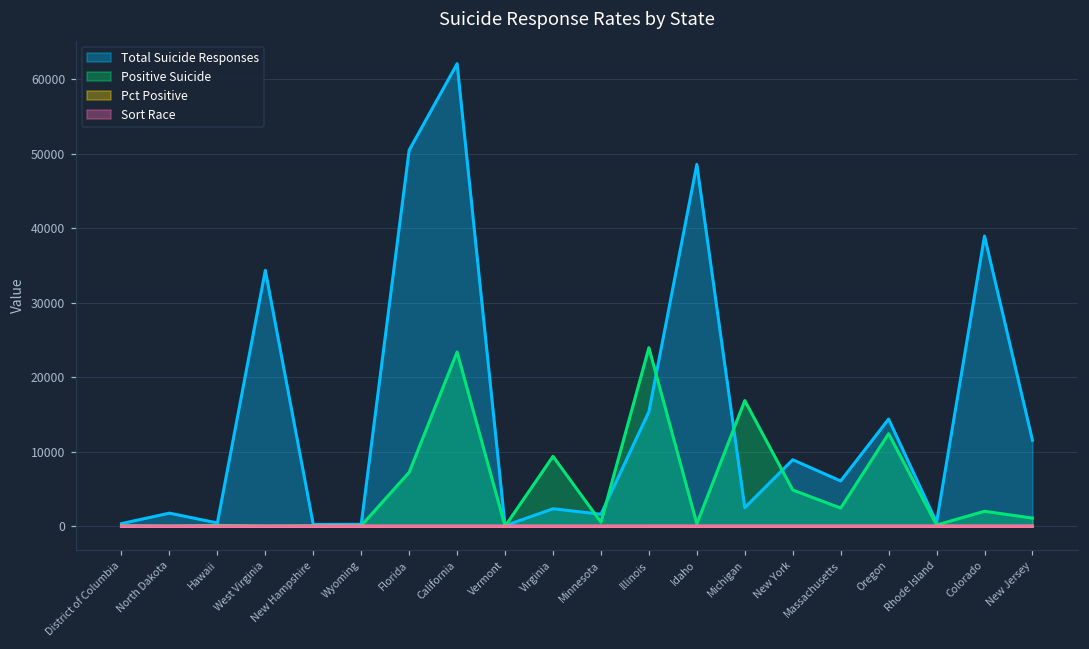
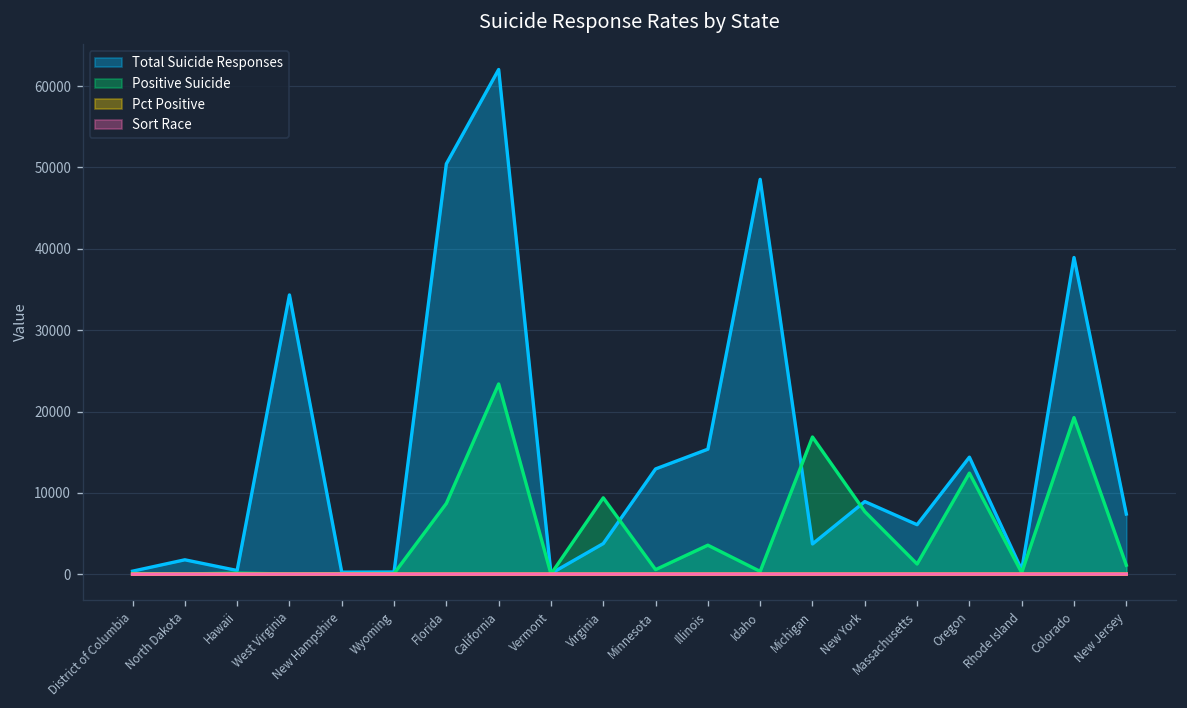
  {
    "Total Suicide Responses": {
      "North Dakota": 2000,
      "West Virginia": 34000,
      "Florida": 50000,
      "California": 62000,
-     "Virginia": 2000,
-     "Minnesota": 2000,
+     "Virginia": 4000,
+     "Minnesota": 13000,
      "Illinois": 15000,
      "Idaho": 49000,
-     "Michigan": 3000,
+     "Michigan": 4000,
      "New York": 9000,
      "Massachusetts": 6000,
      "Oregon": 14000,
      "Colorado": 39000,
-     "New Jersey": 12000
+     "New Jersey": 7000
    },
    "Positive Suicide": {
-     "Florida": 7000,
+     "Florida": 9000,
      "California": 23000,
      "Virginia": 9000,
      "Minnesota": 1000,
-     "Illinois": 24000,
+     "Illinois": 4000,
      "Michigan": 17000,
-     "New York": 5000,
-     "Massachusetts": 2000,
+     "New York": 8000,
+     "Massachusetts": 1000,
      "Oregon": 12000,
-     "Colorado": 2000,
+     "Colorado": 19000,
      "New Jersey": 1000
    },
    "Sort Race": {
      "Florida": 0,
      "California": 0,
      "Virginia": 0,
      "Minnesota": 0,
      "Illinois": 0,
      "Michigan": 0,
      "New York": 0,
      "Massachusetts": 0,
      "Oregon": 0,
      "Colorado": 0,
      "New Jersey": 0
    }
  }
